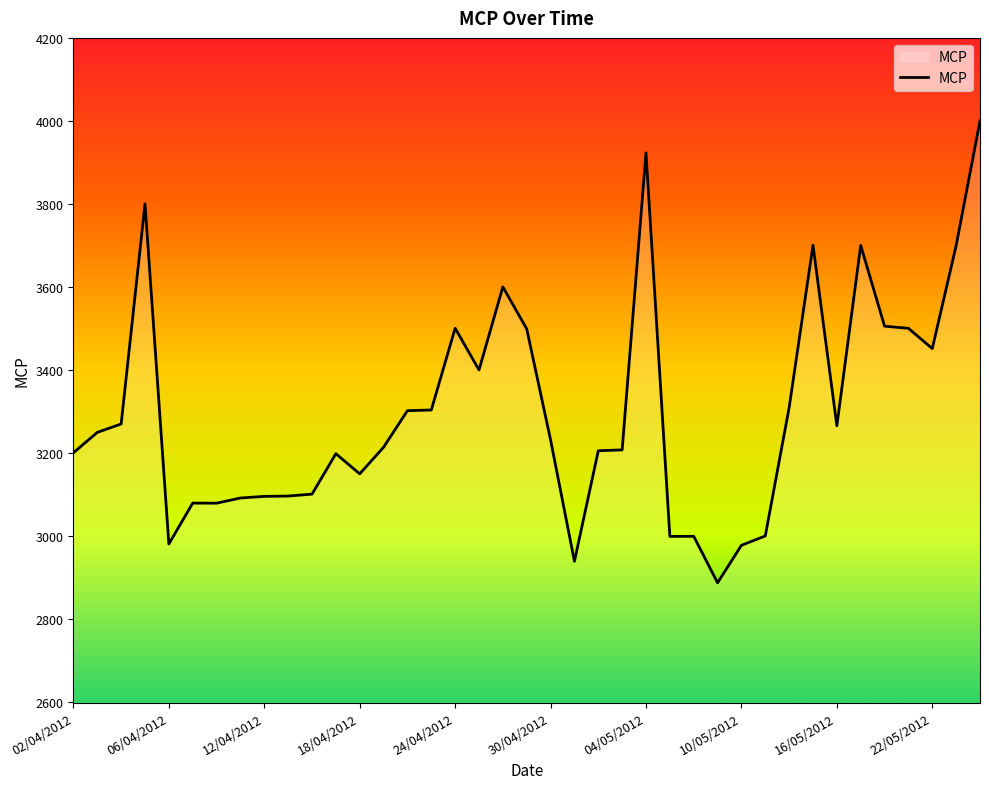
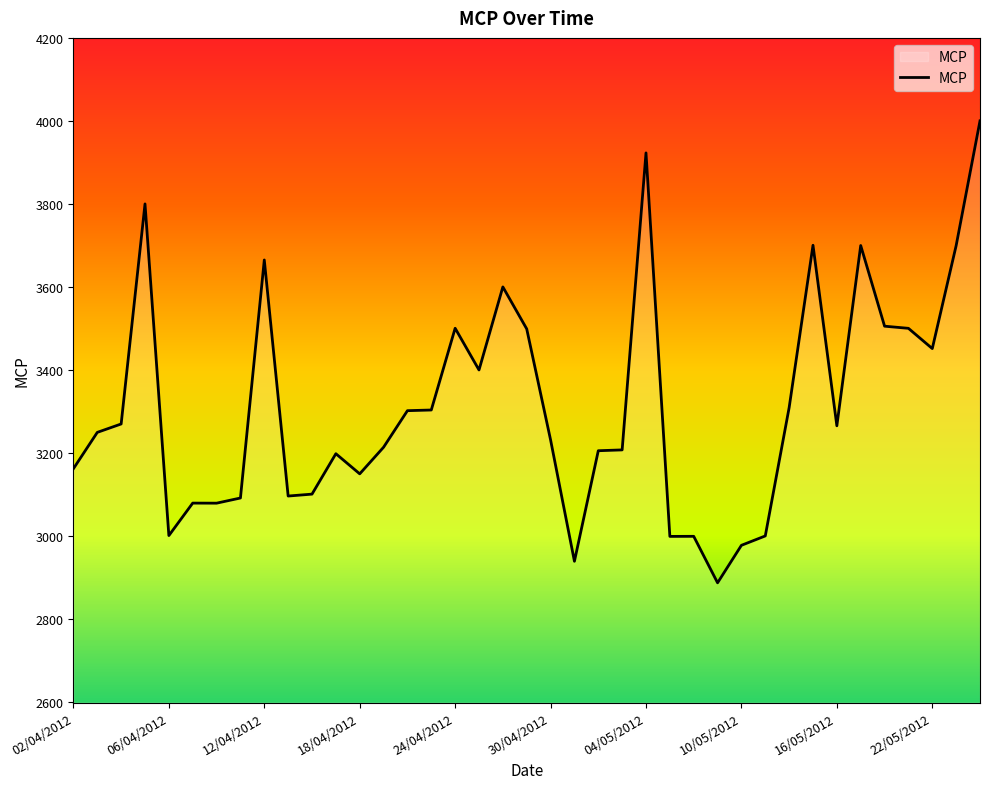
  {
-   "02/04/2012": 3200,
-   "06/04/2012": 2980,
-   "12/04/2012": 3100,
+   "02/04/2012": 3160,
+   "06/04/2012": 3000,
+   "12/04/2012": 3670,
    "18/04/2012": 3150,
    "24/04/2012": 3500,
    "30/04/2012": 3230,
    "04/05/2012": 3920,
    "10/05/2012": 2980,
    "16/05/2012": 3270,
    "22/05/2012": 3450
  }
